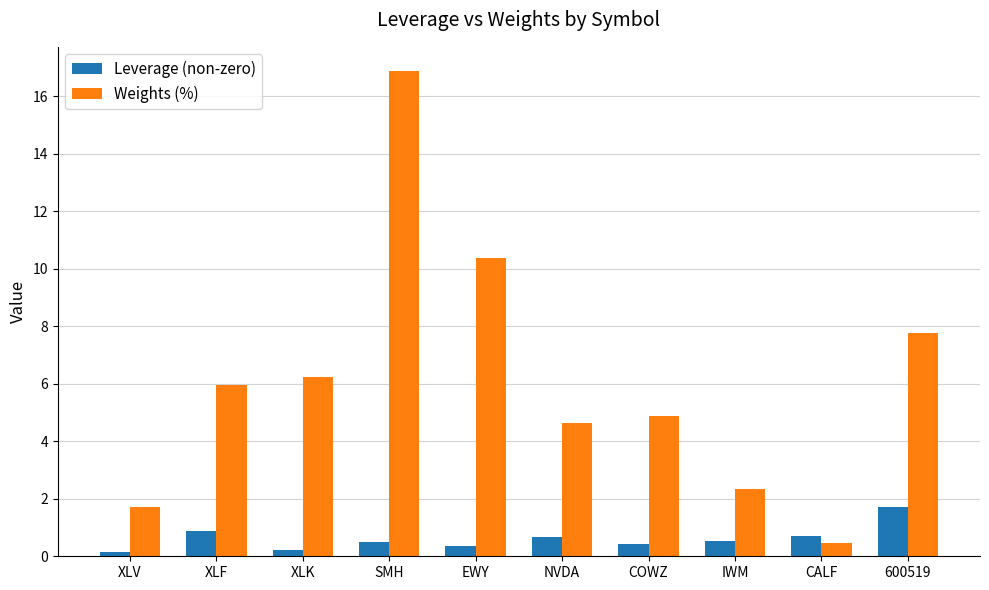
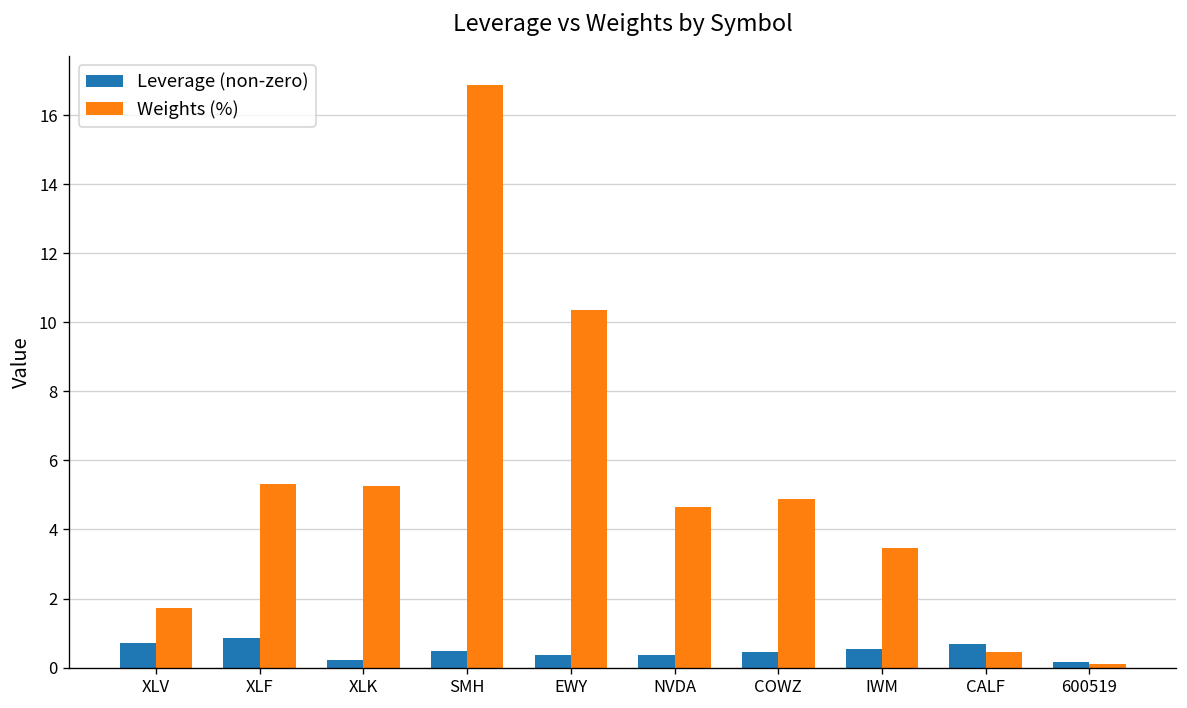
  {
    "Leverage (non-zero)": {
-     "XLV": 0.1,
+     "XLV": 0.7,
      "XLF": 0.9,
      "XLK": 0.2,
      "SMH": 0.5,
      "EWY": 0.4,
-     "NVDA": 0.7,
+     "NVDA": 0.4,
      "COWZ": 0.4,
      "IWM": 0.5,
      "CALF": 0.7,
-     "600519": 1.7
+     "600519": 0.2
    },
    "Weights (%)": {
      "XLV": 1.7,
-     "XLF": 6.0,
-     "XLK": 6.2,
+     "XLF": 5.3,
+     "XLK": 5.3,
      "SMH": 16.9,
      "EWY": 10.4,
      "NVDA": 4.7,
      "COWZ": 4.9,
-     "IWM": 2.3,
+     "IWM": 3.5,
      "CALF": 0.5,
-     "600519": 7.7
+     "600519": 0.1
    }
  }
